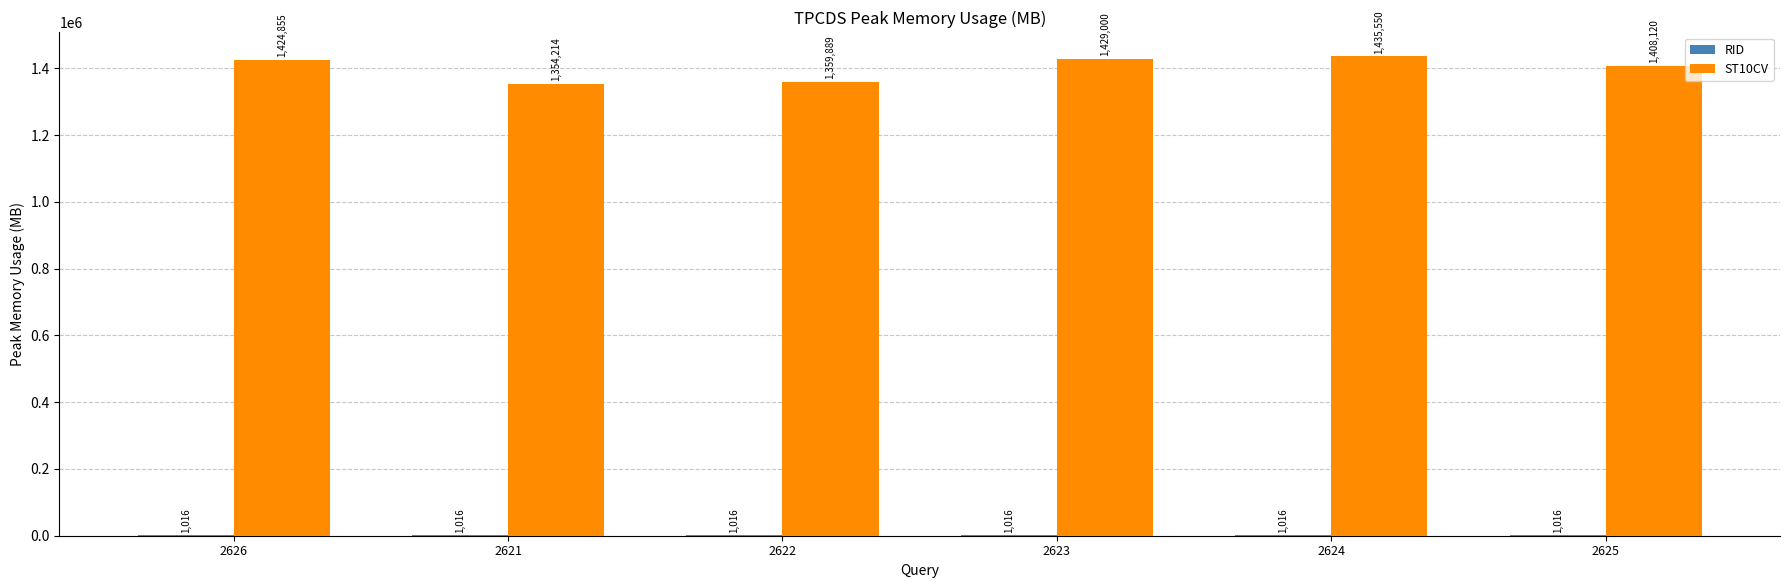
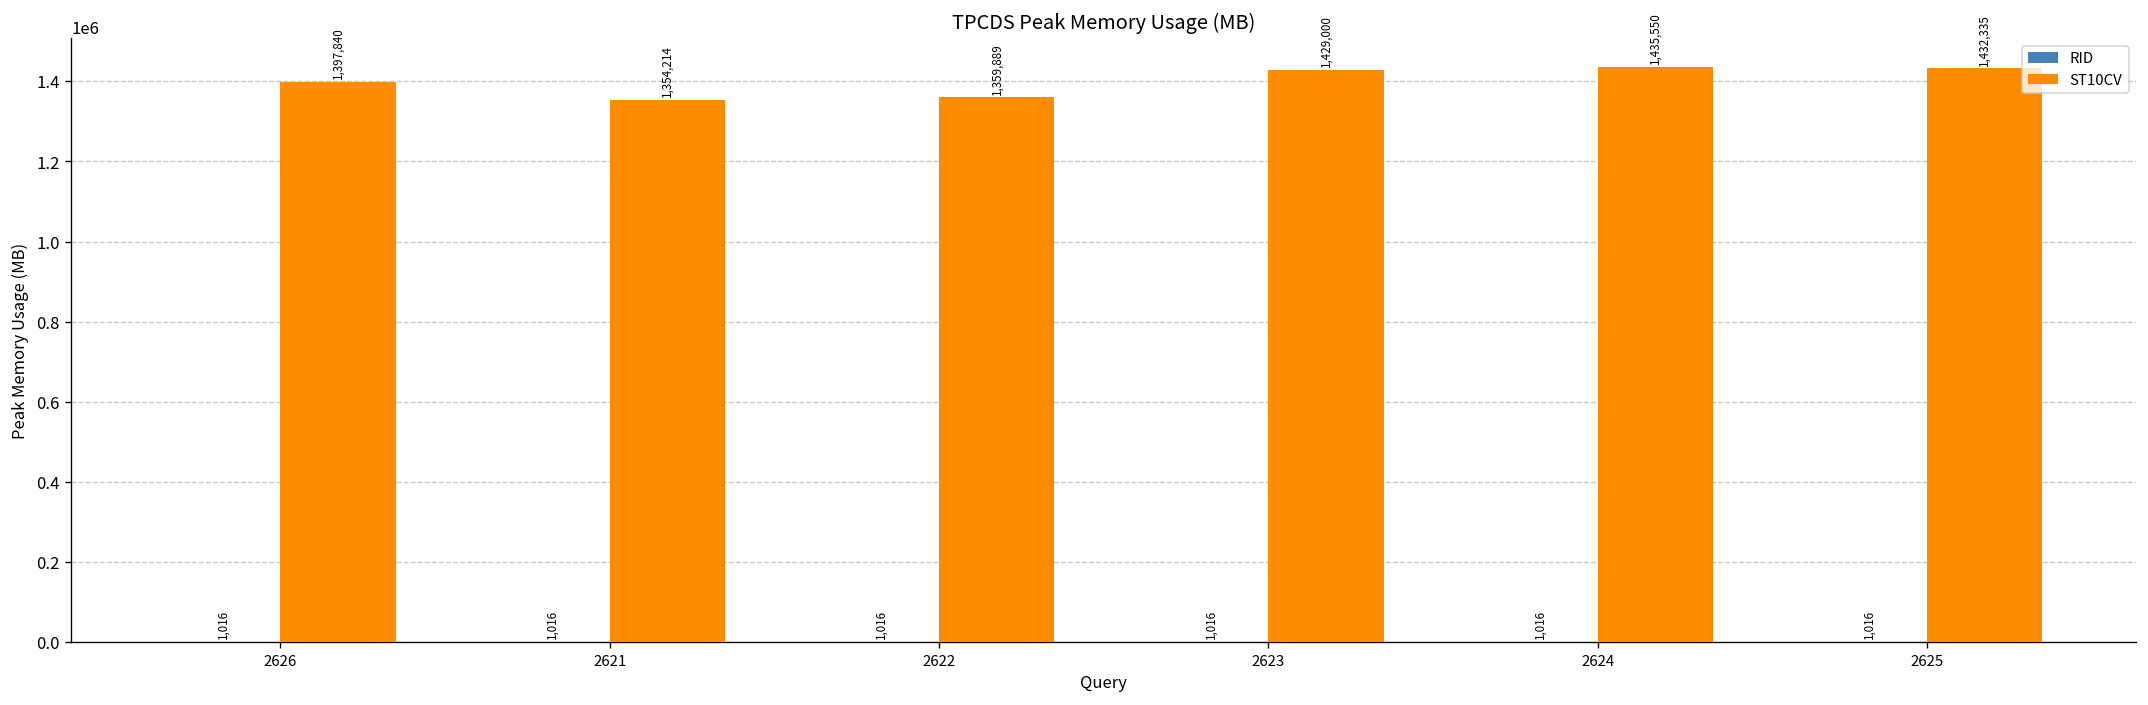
  {
    "RID": {
      "2626": "1,016",
      "2621": "1,016",
      "2622": "1,016",
      "2623": "1,016",
      "2624": "1,016",
      "2625": "1,016"
    },
    "ST10CV": {
-     "2626": "1,424,855",
+     "2626": "1,397,840",
      "2621": "1,354,214",
      "2622": "1,359,889",
      "2623": "1,429,000",
      "2624": "1,435,550",
-     "2625": "1,408,120"
+     "2625": "1,432,335"
    }
  }
